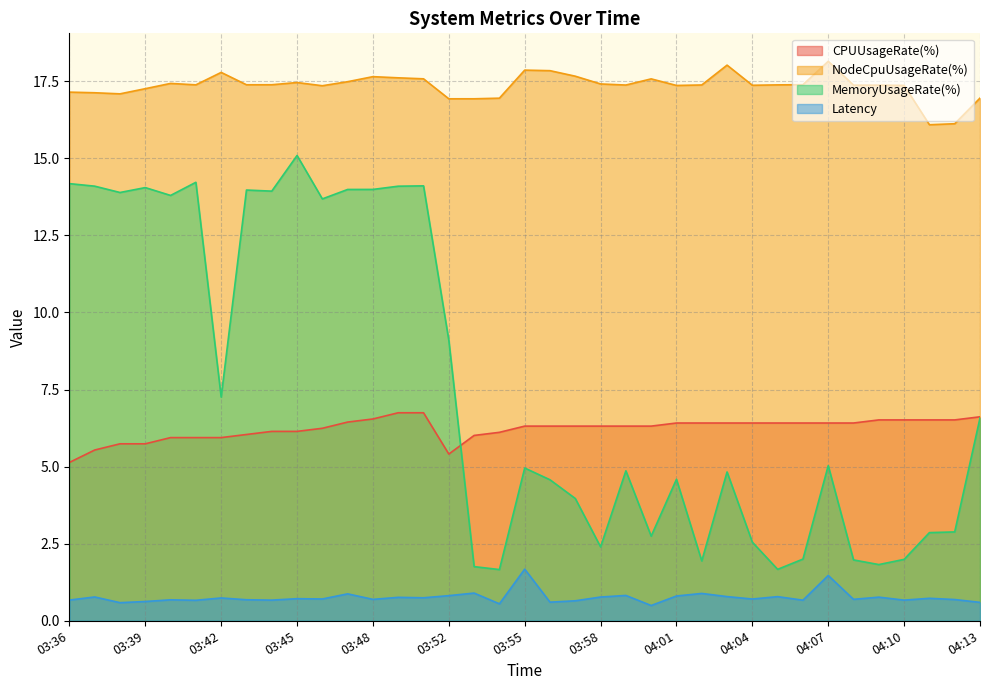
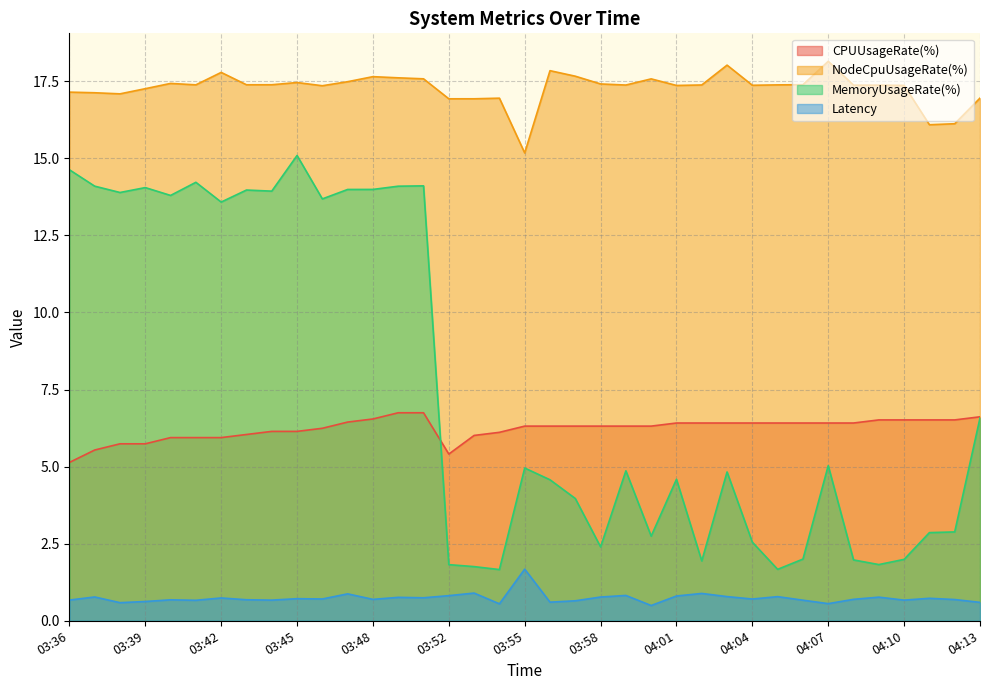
  {
    "CPUUsageRate(%)": {
      "03:36": 5.1,
      "03:39": 5.7,
      "03:42": 5.9,
      "03:45": 6.1,
      "03:48": 6.5,
      "03:52": 5.4,
      "03:55": 6.3,
      "03:58": 6.3,
      "04:01": 6.4,
      "04:04": 6.4,
      "04:07": 6.4,
      "04:10": 6.5
    },
    "NodeCpuUsageRate(%)": {
      "03:36": 17.1,
      "03:39": 17.3,
      "03:42": 17.8,
      "03:45": 17.5,
      "03:48": 17.6,
      "03:52": 16.9,
-     "03:55": 17.9,
+     "03:55": 15.2,
      "03:58": 17.4,
      "04:01": 17.4,
      "04:04": 17.4,
      "04:13": 17.0
    },
    "MemoryUsageRate(%)": {
-     "03:36": 14.2,
+     "03:36": 14.6,
      "03:39": 14.1,
-     "03:42": 7.3,
+     "03:42": 13.6,
      "03:45": 15.1,
      "03:48": 14.0,
-     "03:52": 9.1,
+     "03:52": 1.8,
      "03:55": 5.0,
      "03:58": 2.4,
      "04:01": 4.6,
      "04:04": 2.5,
      "04:07": 5.0,
      "04:10": 2.0
    },
    "Latency": {
      "03:36": 0.7,
      "03:39": 0.6,
      "03:42": 0.7,
      "03:45": 0.7,
      "03:48": 0.7,
      "03:52": 0.8,
      "03:55": 1.7,
      "03:58": 0.8,
      "04:01": 0.8,
      "04:04": 0.7,
-     "04:07": 1.5,
+     "04:07": 0.6,
      "04:10": 0.7,
      "04:13": 0.6
    }
  }
